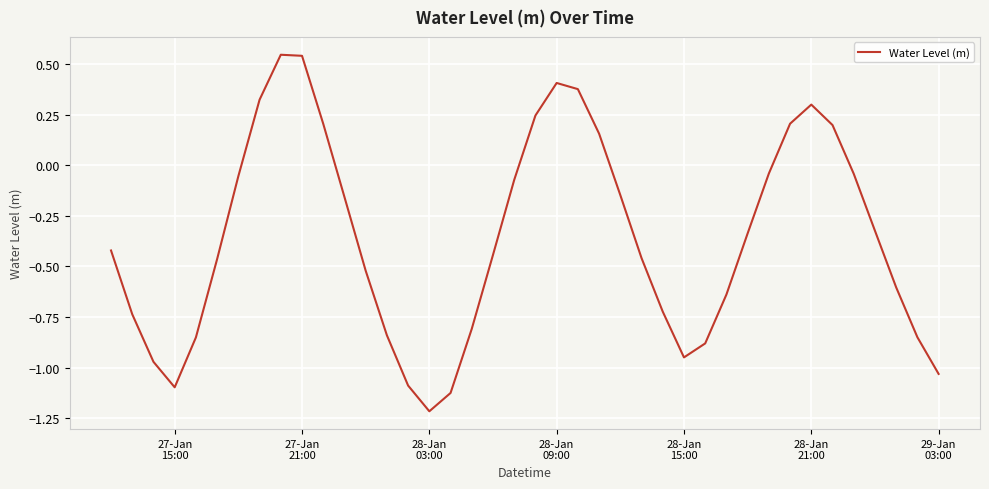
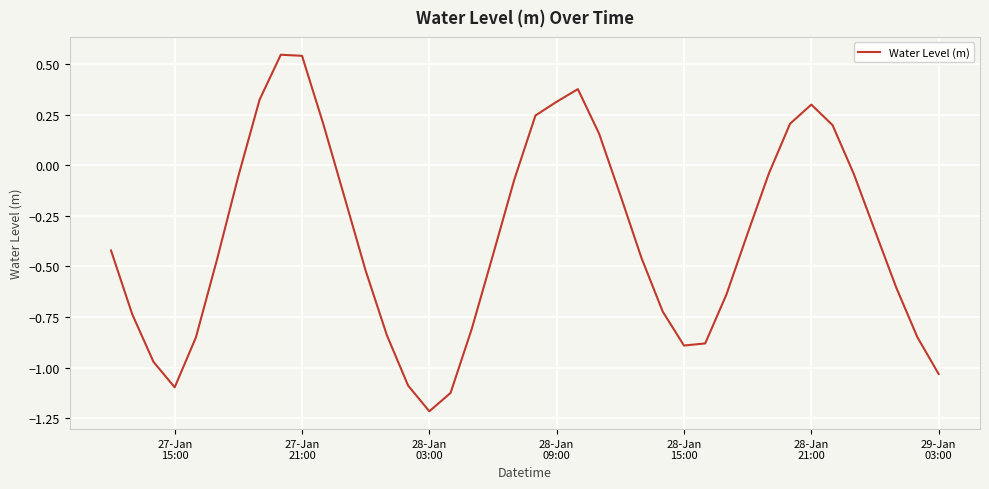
  {
    "27-Jan 15:00": -1.10,
    "27-Jan 21:00": 0.54,
    "28-Jan 03:00": -1.22,
-   "28-Jan 09:00": 0.41,
-   "28-Jan 15:00": -0.95,
+   "28-Jan 09:00": 0.32,
+   "28-Jan 15:00": -0.89,
    "28-Jan 21:00": 0.30,
    "29-Jan 03:00": -1.03
  }
